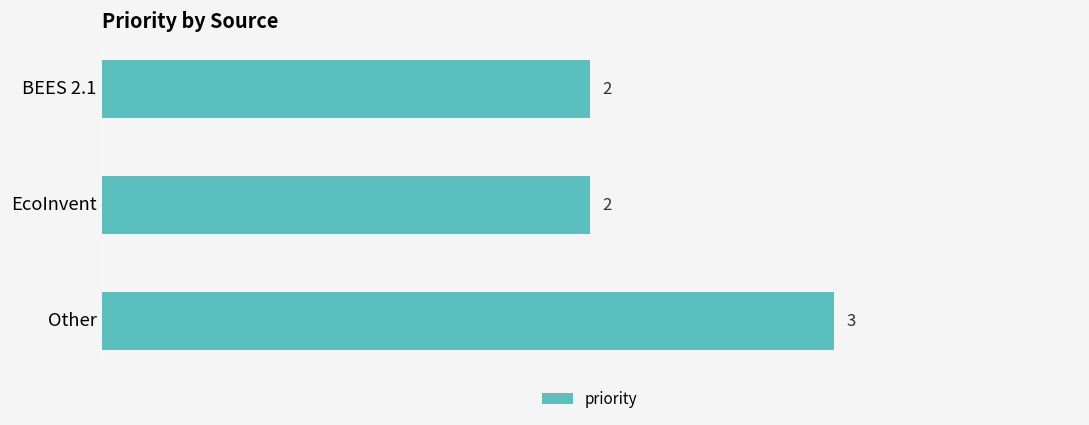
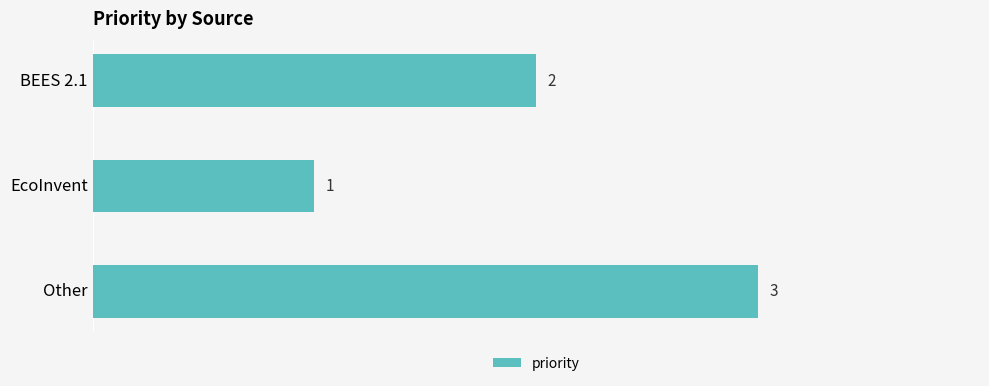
  {
    "BEES 2.1": 2,
-   "EcoInvent": 2,
+   "EcoInvent": 1,
    "Other": 3
  }
